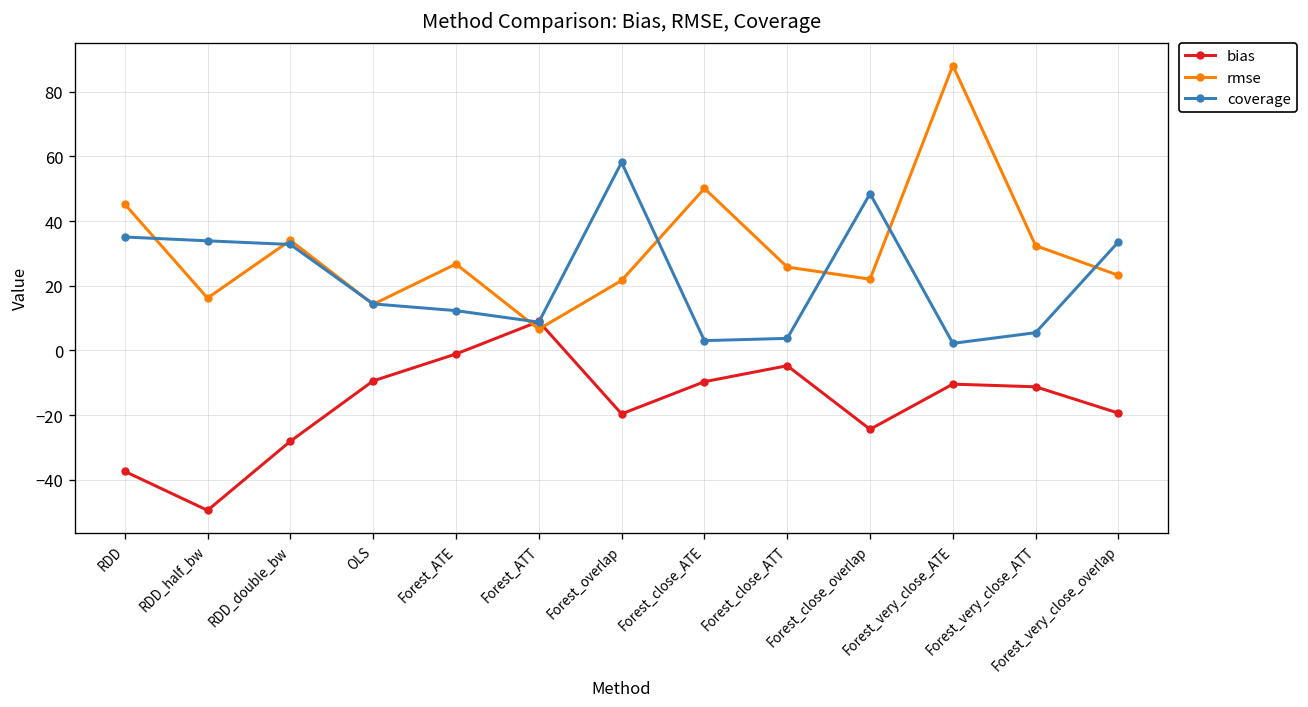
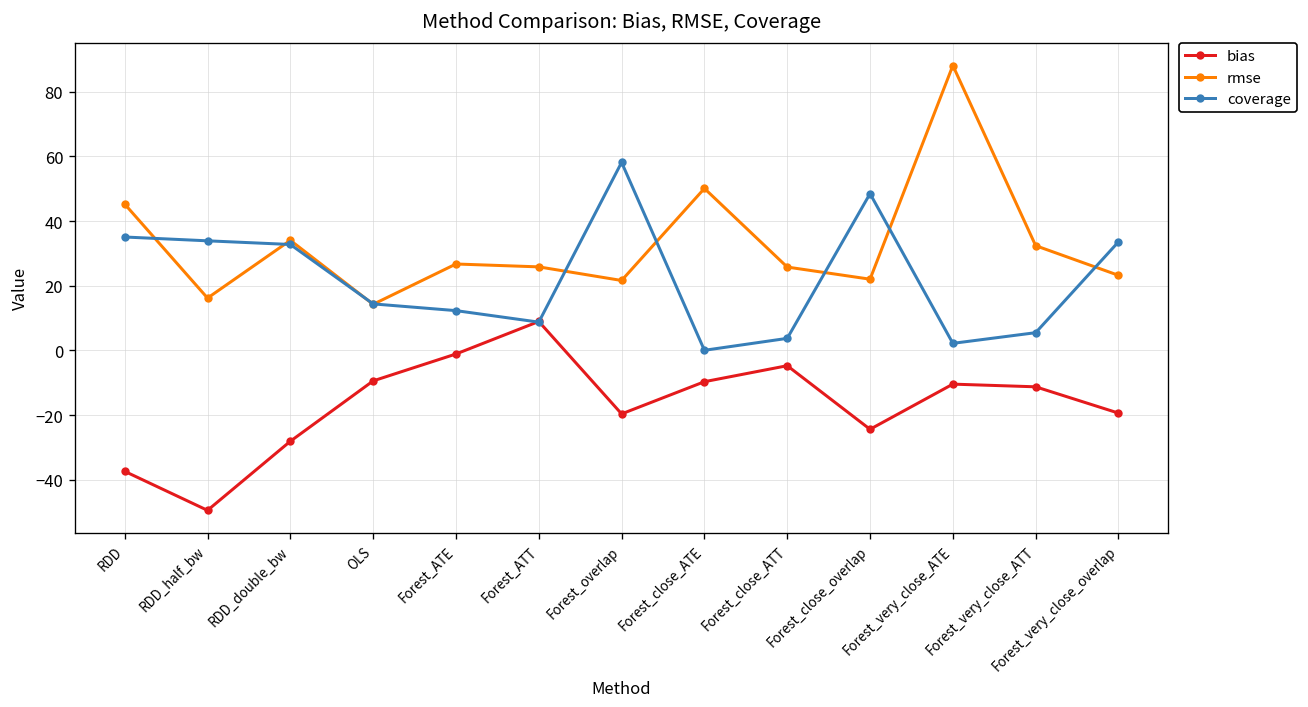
  {
    "bias": {
      "RDD": -37,
      "RDD_half_bw": -49,
      "RDD_double_bw": -28,
      "OLS": -9,
      "Forest_ATE": -1,
      "Forest_overlap": -20,
      "Forest_close_ATE": -10,
      "Forest_close_ATT": -5,
      "Forest_close_overlap": -24,
      "Forest_very_close_ATE": -10,
      "Forest_very_close_ATT": -11,
      "Forest_very_close_overlap": -19
    },
    "rmse": {
      "RDD": 45,
      "RDD_half_bw": 16,
      "RDD_double_bw": 34,
      "Forest_ATE": 27,
-     "Forest_ATT": 7,
+     "Forest_ATT": 26,
      "Forest_overlap": 22,
      "Forest_close_ATE": 50,
      "Forest_close_ATT": 26,
      "Forest_close_overlap": 22,
      "Forest_very_close_ATE": 88,
      "Forest_very_close_ATT": 32,
      "Forest_very_close_overlap": 23
    },
    "coverage": {
      "RDD": 35,
      "RDD_half_bw": 34,
      "RDD_double_bw": 33,
      "Forest_ATE": 12,
      "Forest_overlap": 58,
-     "Forest_close_ATE": 3,
+     "Forest_close_ATE": 0,
      "Forest_close_ATT": 4,
      "Forest_close_overlap": 49,
      "Forest_very_close_ATE": 2,
      "Forest_very_close_ATT": 6,
      "Forest_very_close_overlap": 34
    }
  }
